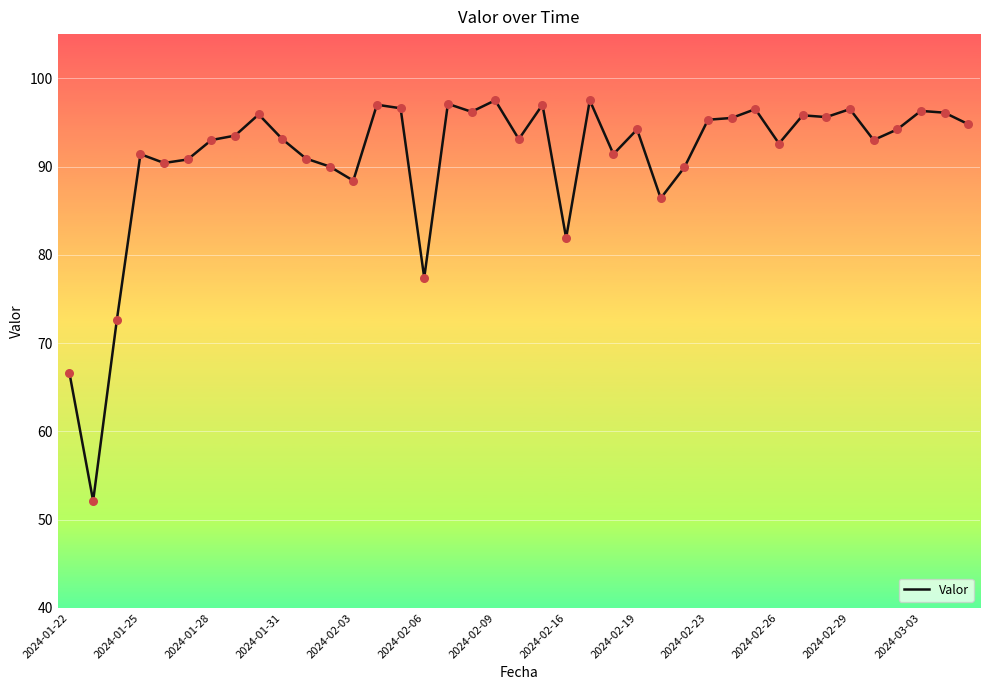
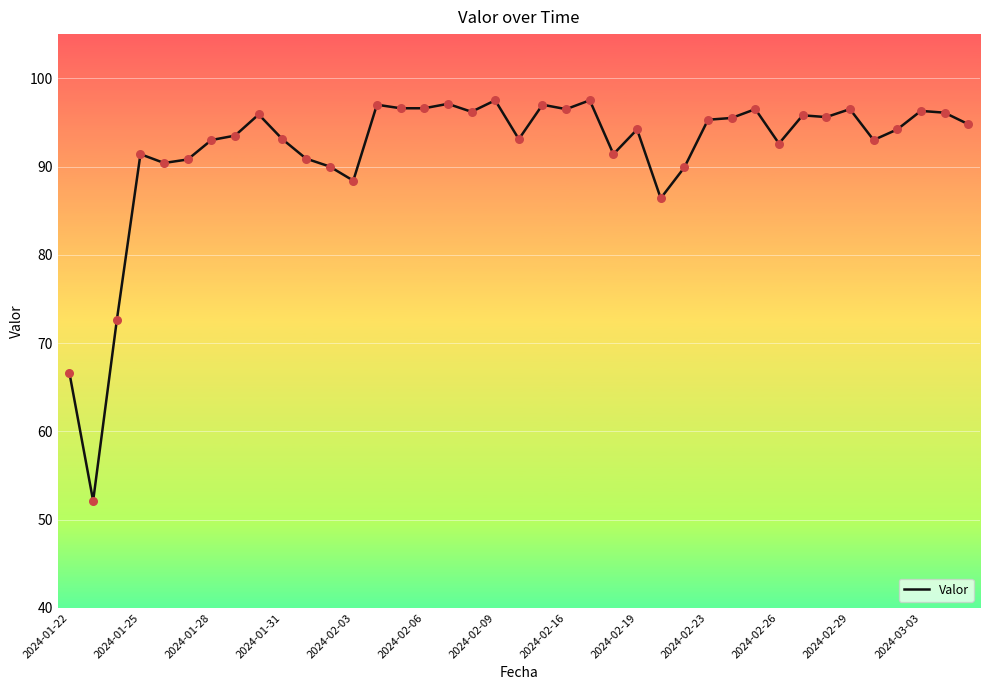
  {
    "2024-01-22": 67,
    "2024-01-25": 91,
    "2024-01-28": 93,
    "2024-01-31": 93,
    "2024-02-03": 88,
-   "2024-02-06": 77,
+   "2024-02-06": 97,
    "2024-02-09": 98,
-   "2024-02-16": 82,
+   "2024-02-16": 97,
    "2024-02-19": 94,
    "2024-02-23": 95,
    "2024-02-26": 93,
    "2024-02-29": 97,
    "2024-03-03": 96
  }
